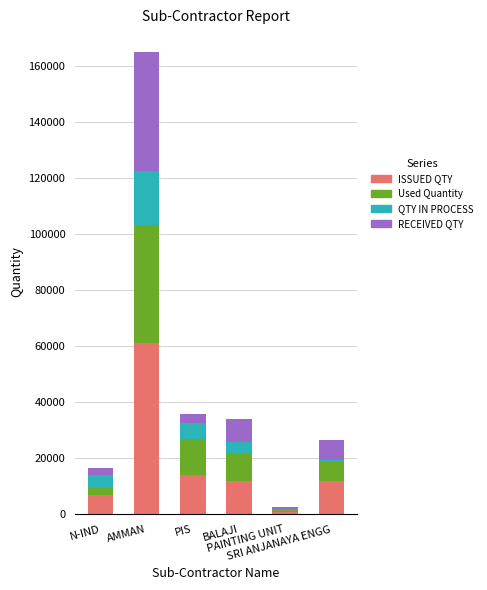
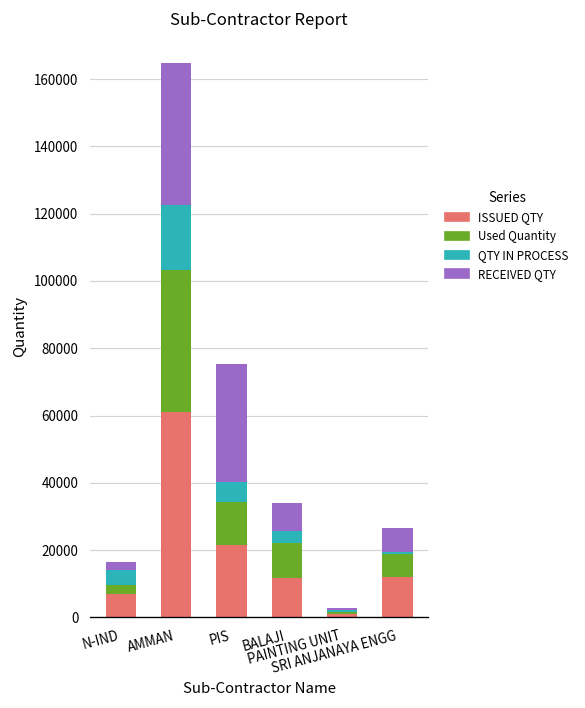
  {
    "ISSUED QTY": {
      "N-IND": 7000,
      "AMMAN": 61000,
-     "PIS": 14000,
+     "PIS": 22000,
      "BALAJI": 12000,
      "PAINTING UNIT": 1000,
      "SRI ANJANAYA ENGG": 12000
    },
    "Used Quantity": {
      "N-IND": 3000,
      "AMMAN": 42000,
      "PIS": 13000,
      "BALAJI": 10000,
      "SRI ANJANAYA ENGG": 7000
    },
    "QTY IN PROCESS": {
      "N-IND": 5000,
      "AMMAN": 19000,
      "PIS": 6000,
      "BALAJI": 4000
    },
    "RECEIVED QTY": {
      "N-IND": 3000,
      "AMMAN": 42000,
-     "PIS": 3000,
+     "PIS": 35000,
      "BALAJI": 8000,
      "SRI ANJANAYA ENGG": 7000
    }
  }
